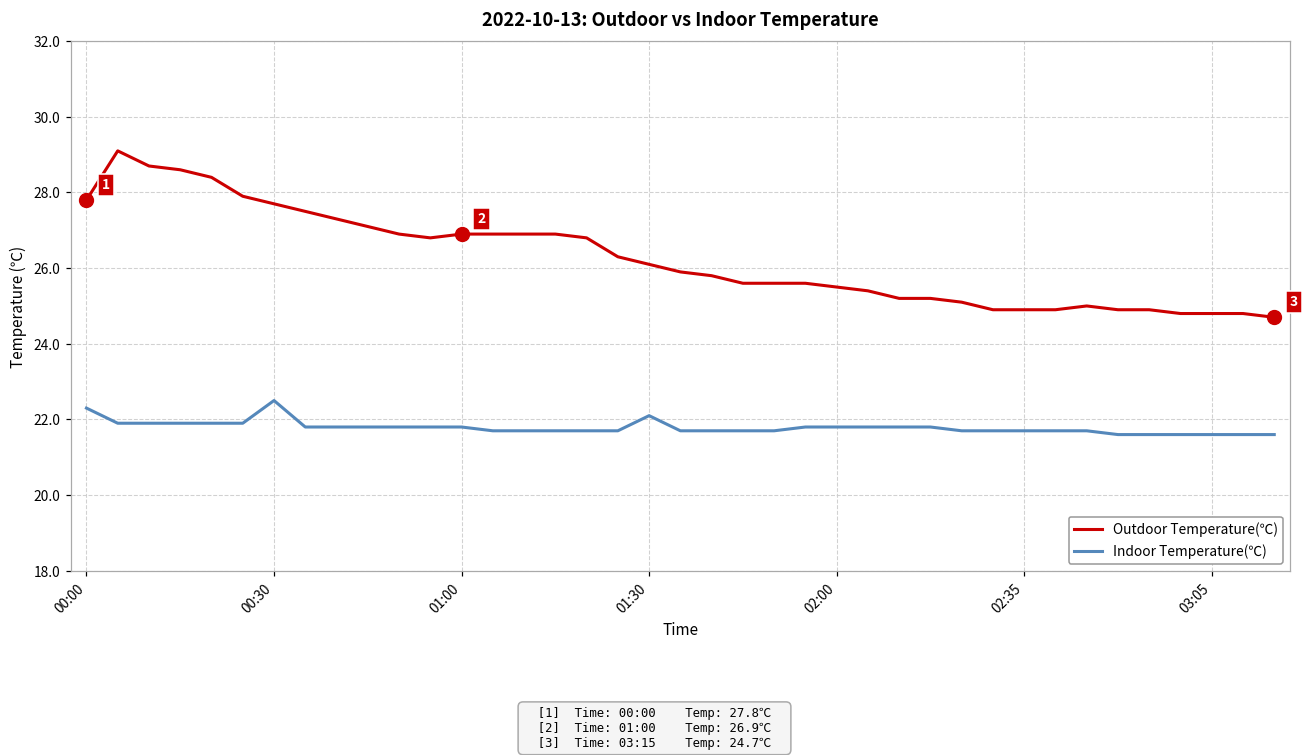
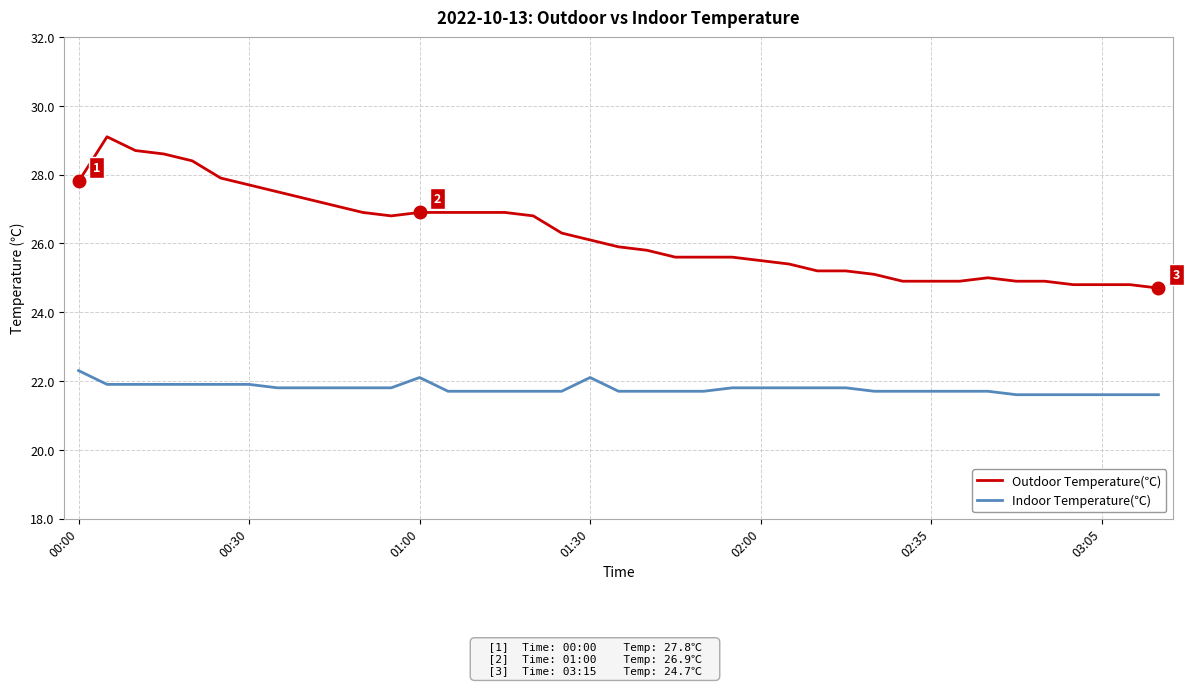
  {
    "Indoor Temperature(℃)": {
      "00:00": 22.3,
-     "00:30": 22.5,
-     "01:00": 21.8,
+     "00:30": 21.9,
+     "01:00": 22.1,
      "01:30": 22.1,
      "02:00": 21.8,
      "02:35": 21.7,
      "03:05": 21.6
    }
  }
